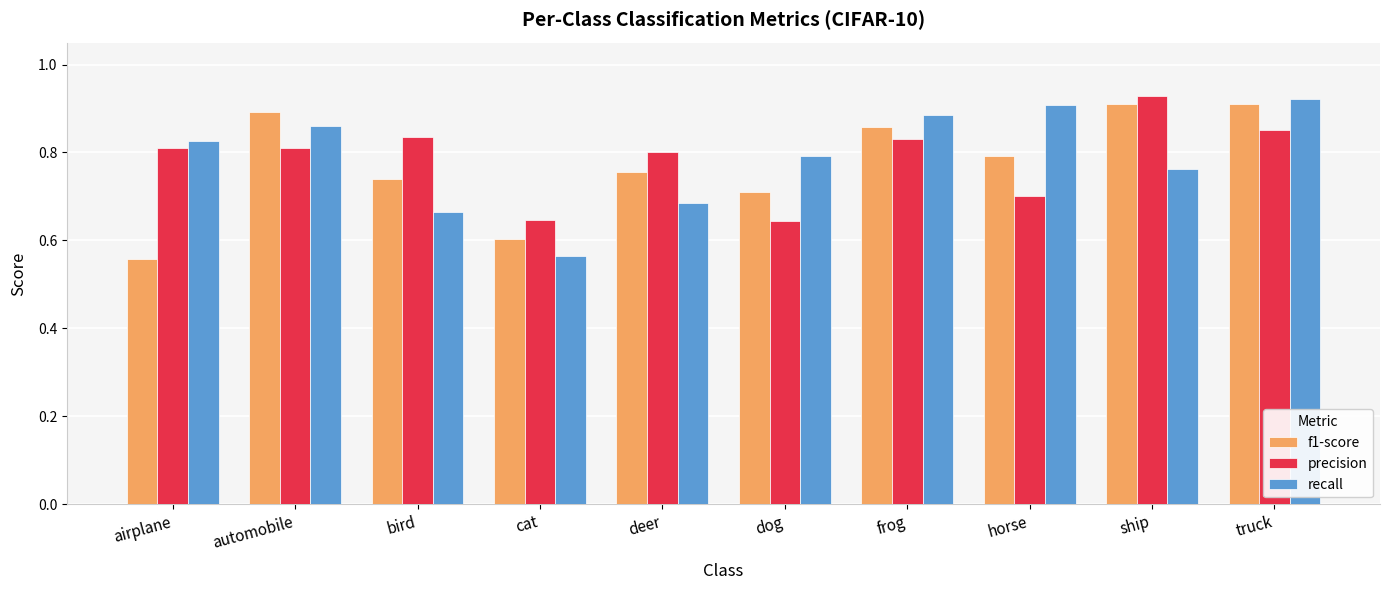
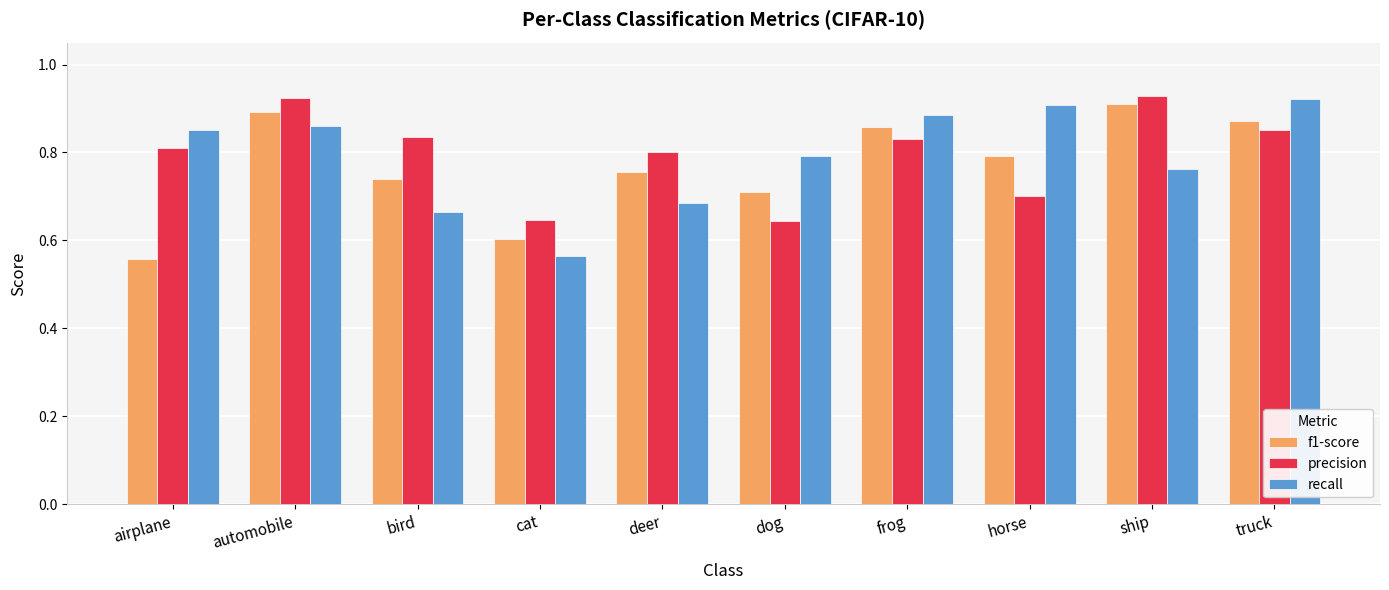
  {
    "f1-score": {
      "airplane": 0.56,
      "automobile": 0.89,
      "bird": 0.74,
      "cat": 0.60,
      "deer": 0.76,
      "dog": 0.71,
      "frog": 0.86,
      "horse": 0.79,
      "ship": 0.91,
-     "truck": 0.91
+     "truck": 0.87
    },
    "precision": {
      "airplane": 0.81,
-     "automobile": 0.81,
+     "automobile": 0.92,
      "bird": 0.84,
      "cat": 0.65,
      "deer": 0.80,
      "dog": 0.64,
      "frog": 0.83,
      "horse": 0.70,
      "ship": 0.93,
      "truck": 0.85
    },
    "recall": {
-     "airplane": 0.83,
+     "airplane": 0.85,
      "automobile": 0.86,
      "bird": 0.67,
      "cat": 0.56,
      "deer": 0.69,
      "dog": 0.79,
      "frog": 0.89,
      "horse": 0.91,
      "ship": 0.76,
      "truck": 0.92
    }
  }
